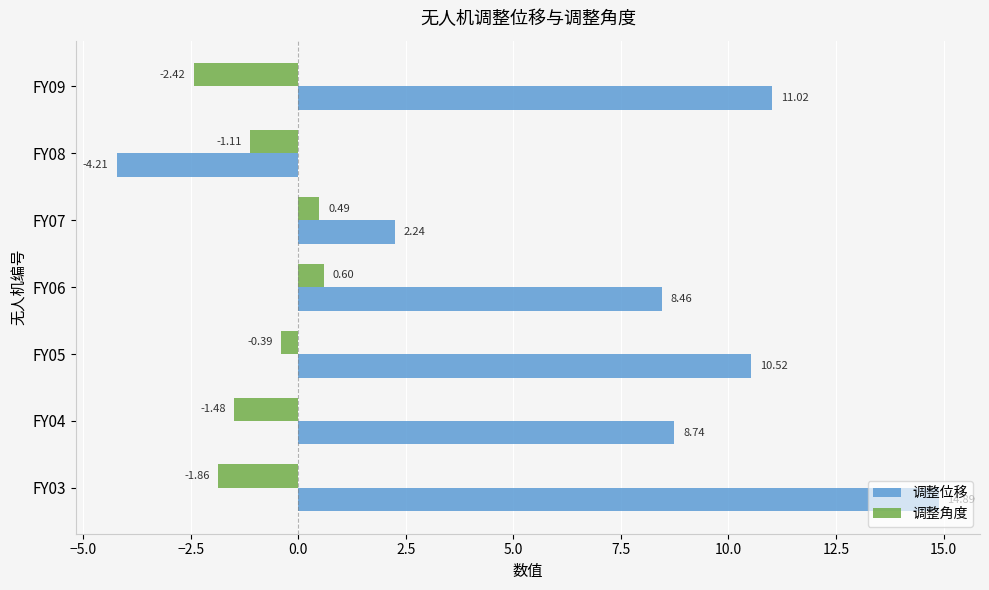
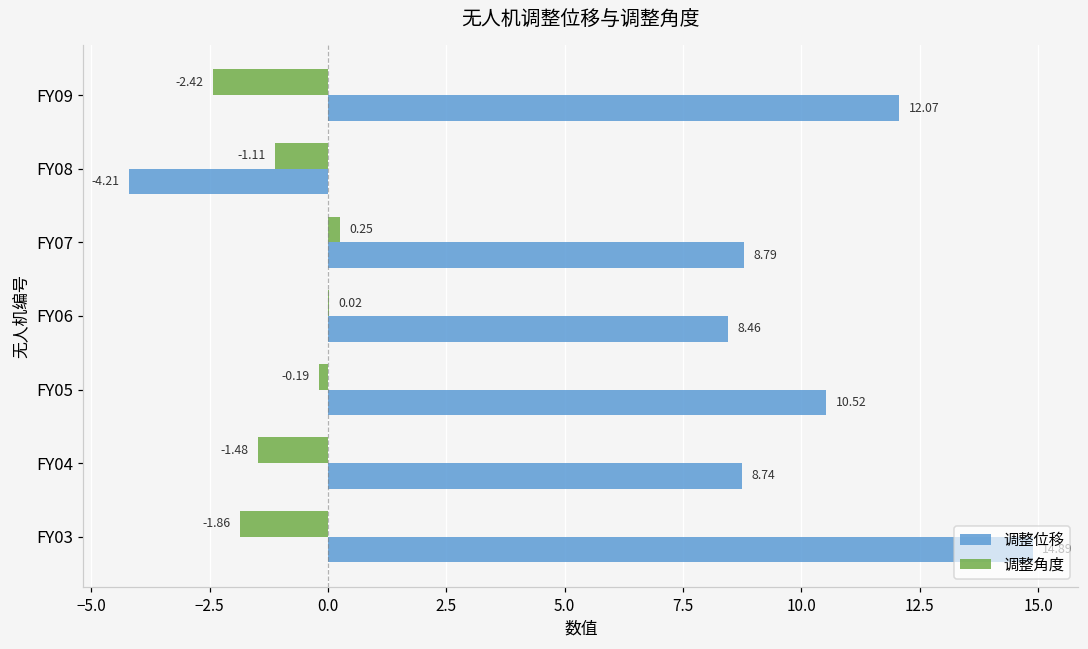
  {
    "调整位移": {
-     "FY09": 11.02,
+     "FY09": 12.07,
      "FY08": -4.21,
-     "FY07": 2.24,
+     "FY07": 8.79,
      "FY06": 8.46,
      "FY05": 10.52,
      "FY04": 8.74
    },
    "调整角度": {
      "FY09": -2.42,
      "FY08": -1.11,
-     "FY07": 0.49,
-     "FY06": 0.60,
-     "FY05": -0.39,
+     "FY07": 0.25,
+     "FY06": 0.02,
+     "FY05": -0.19,
      "FY04": -1.48,
      "FY03": -1.86
    }
  }
